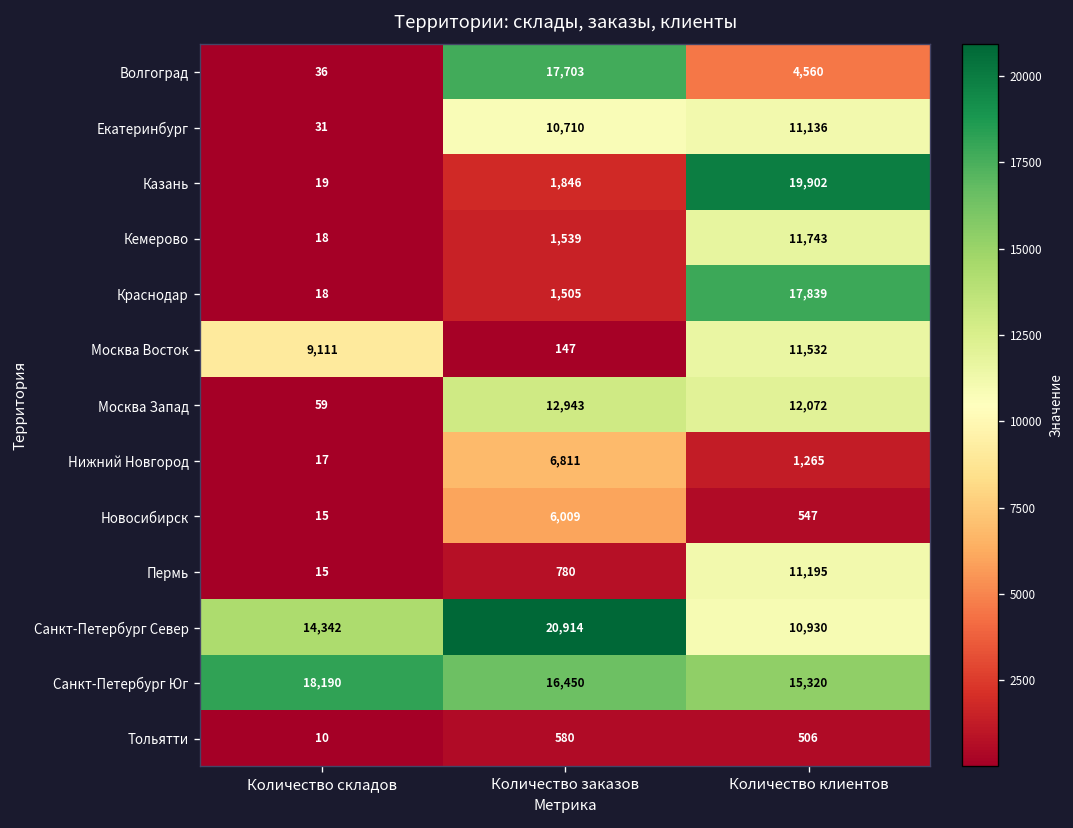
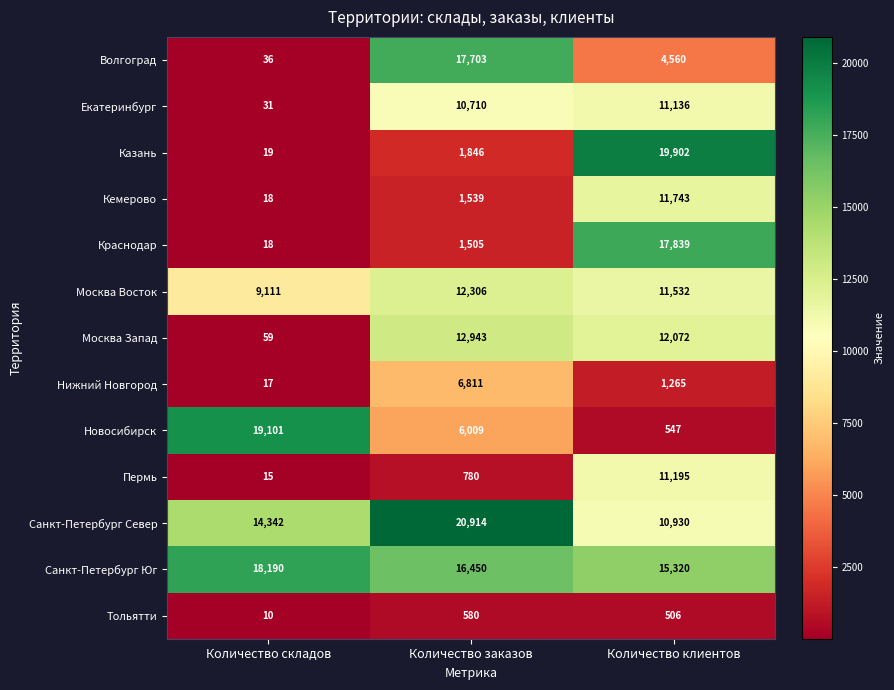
  {
    "Волгоград": {
      "Количество складов": "36",
      "Количество заказов": "17,703",
      "Количество клиентов": "4,560"
    },
    "Екатеринбург": {
      "Количество складов": "31",
      "Количество заказов": "10,710",
      "Количество клиентов": "11,136"
    },
    "Казань": {
      "Количество складов": "19",
      "Количество заказов": "1,846",
      "Количество клиентов": "19,902"
    },
    "Кемерово": {
      "Количество складов": "18",
      "Количество заказов": "1,539",
      "Количество клиентов": "11,743"
    },
    "Краснодар": {
      "Количество складов": "18",
      "Количество заказов": "1,505",
      "Количество клиентов": "17,839"
    },
    "Москва Восток": {
      "Количество складов": "9,111",
-     "Количество заказов": "147",
+     "Количество заказов": "12,306",
      "Количество клиентов": "11,532"
    },
    "Москва Запад": {
      "Количество складов": "59",
      "Количество заказов": "12,943",
      "Количество клиентов": "12,072"
    },
    "Нижний Новгород": {
      "Количество складов": "17",
      "Количество заказов": "6,811",
      "Количество клиентов": "1,265"
    },
    "Новосибирск": {
-     "Количество складов": "15",
+     "Количество складов": "19,101",
      "Количество заказов": "6,009",
      "Количество клиентов": "547"
    },
    "Пермь": {
      "Количество складов": "15",
      "Количество заказов": "780",
      "Количество клиентов": "11,195"
    },
    "Санкт-Петербург Север": {
      "Количество складов": "14,342",
      "Количество заказов": "20,914",
      "Количество клиентов": "10,930"
    },
    "Санкт-Петербург Юг": {
      "Количество складов": "18,190",
      "Количество заказов": "16,450",
      "Количество клиентов": "15,320"
    },
    "Тольятти": {
      "Количество складов": "10",
      "Количество заказов": "580",
      "Количество клиентов": "506"
    }
  }
